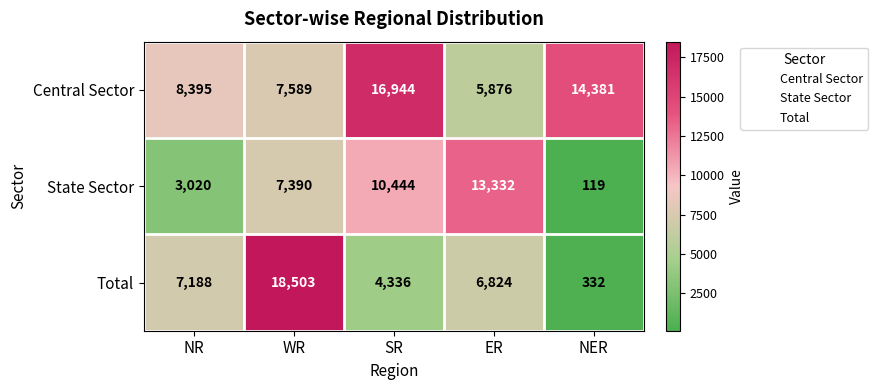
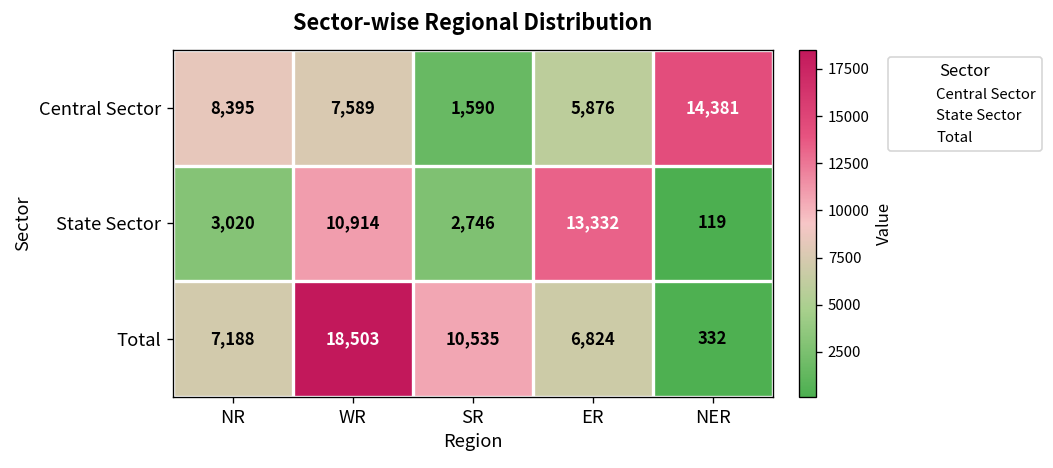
  {
    "Central Sector": {
      "NR": "8,395",
      "WR": "7,589",
-     "SR": "16,944",
+     "SR": "1,590",
      "ER": "5,876",
      "NER": "14,381"
    },
    "State Sector": {
      "NR": "3,020",
-     "WR": "7,390",
-     "SR": "10,444",
+     "WR": "10,914",
+     "SR": "2,746",
      "ER": "13,332",
      "NER": "119"
    },
    "Total": {
      "NR": "7,188",
      "WR": "18,503",
-     "SR": "4,336",
+     "SR": "10,535",
      "ER": "6,824",
      "NER": "332"
    }
  }
